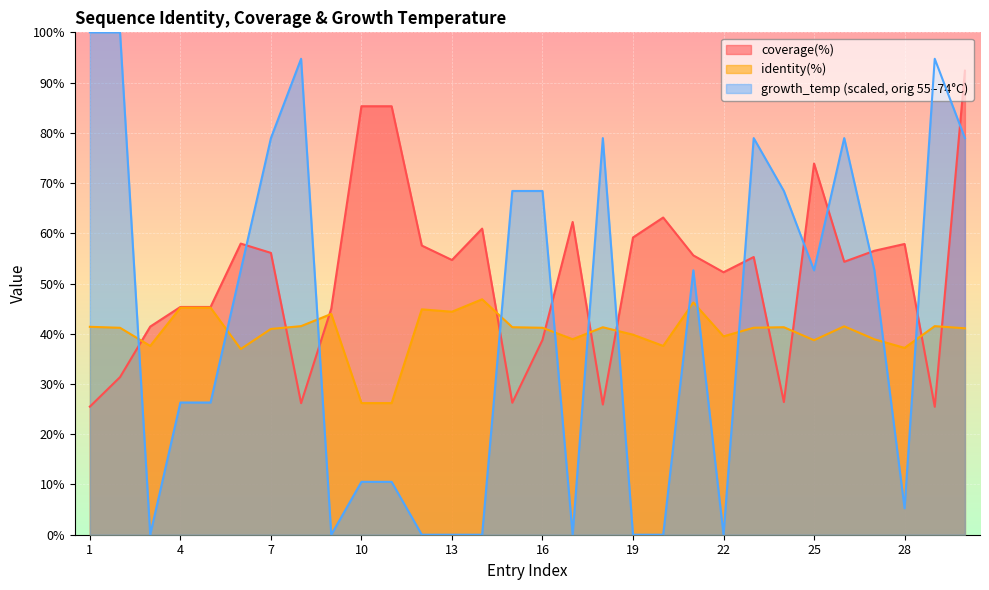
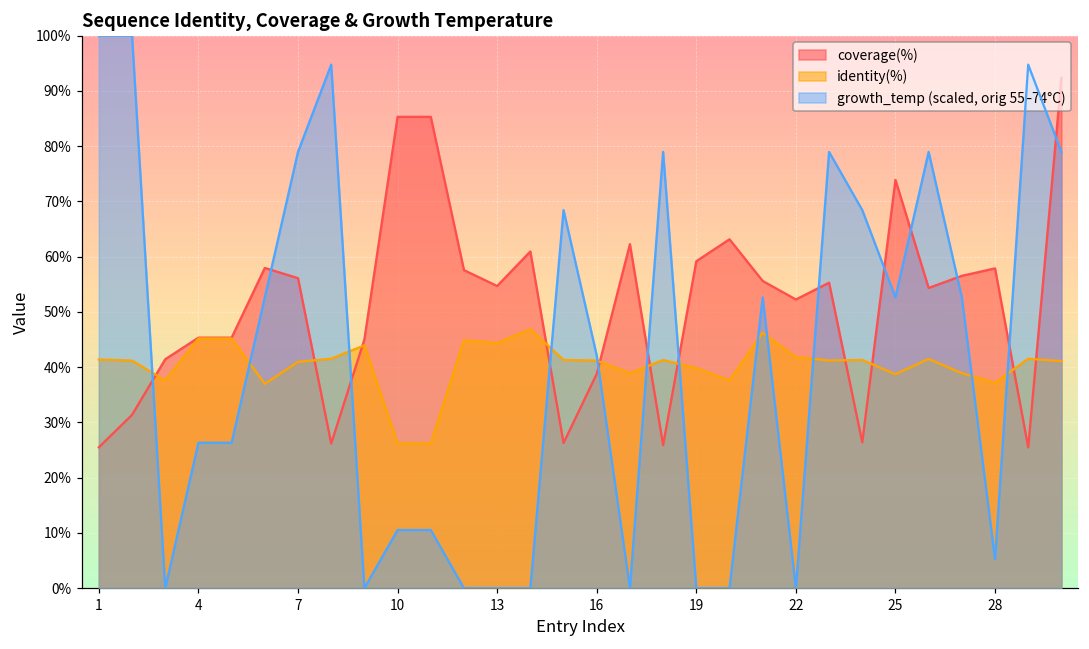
  {
    "coverage(%)": {
      "1": "25%",
      "7": "56%",
      "10": "85%",
      "13": "55%",
      "16": "39%",
      "19": "59%",
      "22": "52%",
      "25": "74%",
      "28": "58%"
    },
    "identity(%)": {
      "1": "41%",
      "7": "41%",
      "10": "26%",
      "13": "44%",
      "16": "41%",
      "19": "40%",
-     "22": "39%",
+     "22": "42%",
      "25": "39%",
      "28": "37%"
    },
    "growth_temp (scaled, orig 55–74°C)": {
      "1": "100%",
      "4": "26%",
      "7": "79%",
      "10": "11%",
      "13": "0%",
-     "16": "68%",
+     "16": "42%",
      "19": "0%",
      "22": "0%",
      "25": "53%",
      "28": "5%"
    }
  }
